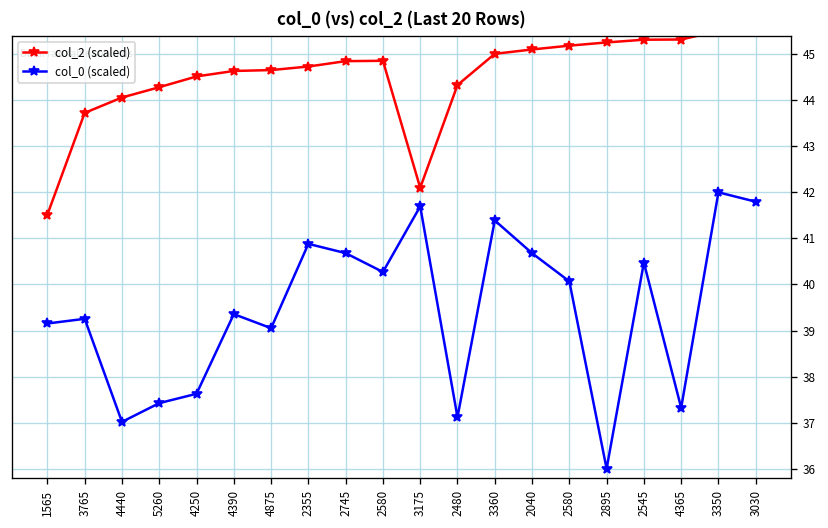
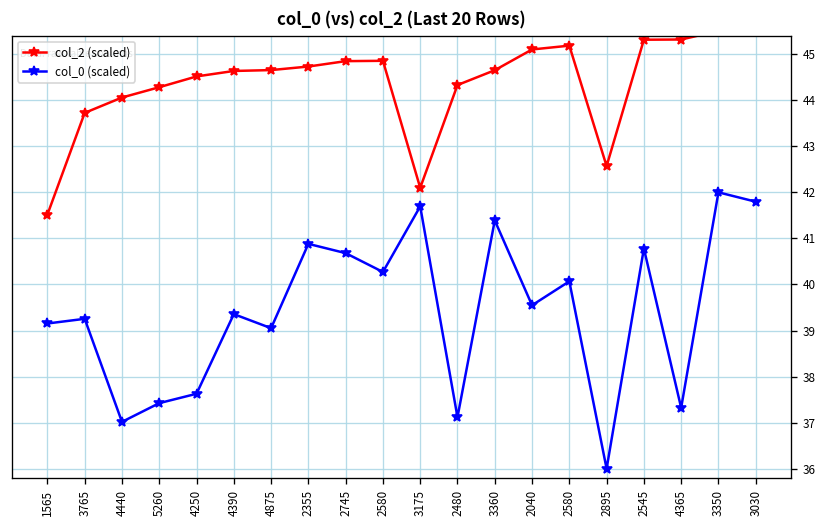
  {
    "col_2 (scaled)": {
      "1565": 41.5,
      "3765": 43.7,
      "4440": 44.1,
      "5260": 44.3,
      "4250": 44.5,
      "4390": 44.6,
      "4875": 44.7,
      "2355": 44.7,
      "2745": 44.8,
      "3175": 42.1,
      "2480": 44.3,
-     "3360": 45.0,
+     "3360": 44.7,
      "2040": 45.1,
-     "2895": 45.3,
+     "2895": 42.6,
      "2545": 45.3,
      "4365": 45.3
    },
    "col_0 (scaled)": {
      "1565": 39.2,
      "3765": 39.3,
      "4440": 37.0,
      "5260": 37.4,
      "4250": 37.6,
      "4390": 39.4,
      "4875": 39.1,
      "2355": 40.9,
      "2745": 40.7,
      "3175": 41.7,
      "2480": 37.1,
      "3360": 41.4,
-     "2040": 40.7,
+     "2040": 39.5,
      "2895": 36.0,
-     "2545": 40.5,
+     "2545": 40.8,
      "4365": 37.3,
      "3350": 42.0,
      "3030": 41.8
    }
  }
